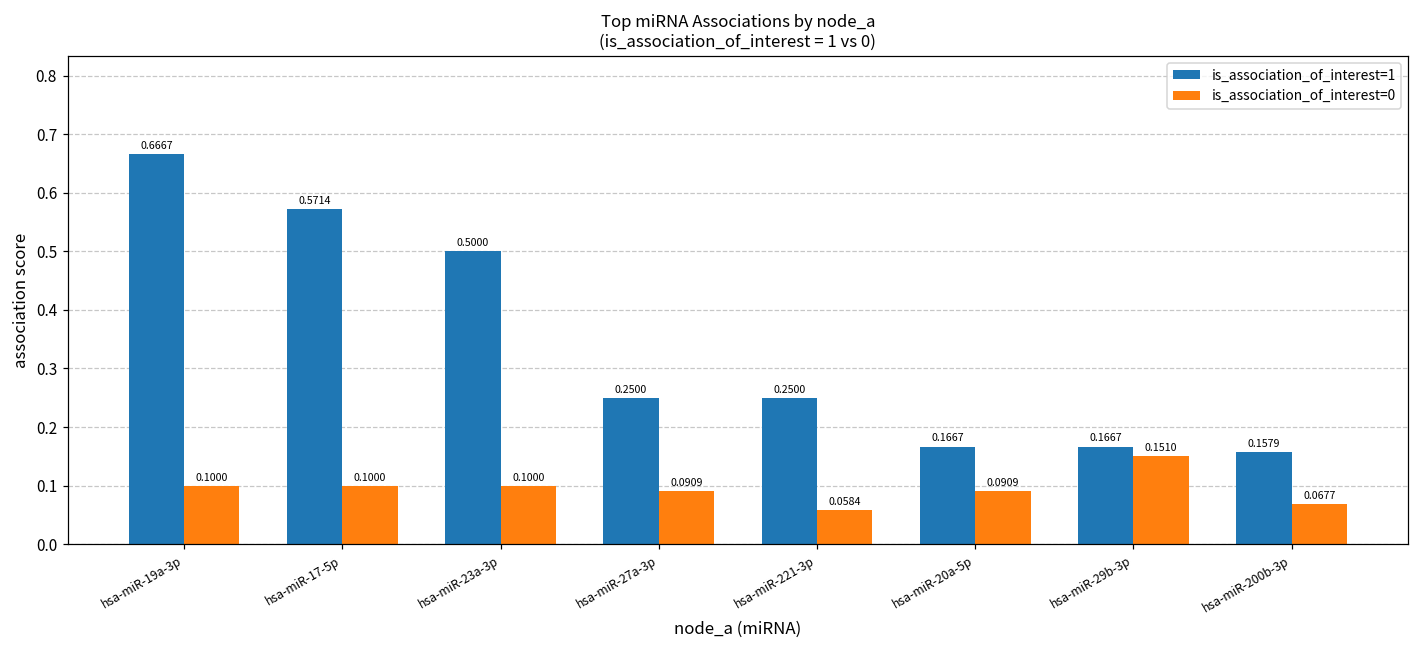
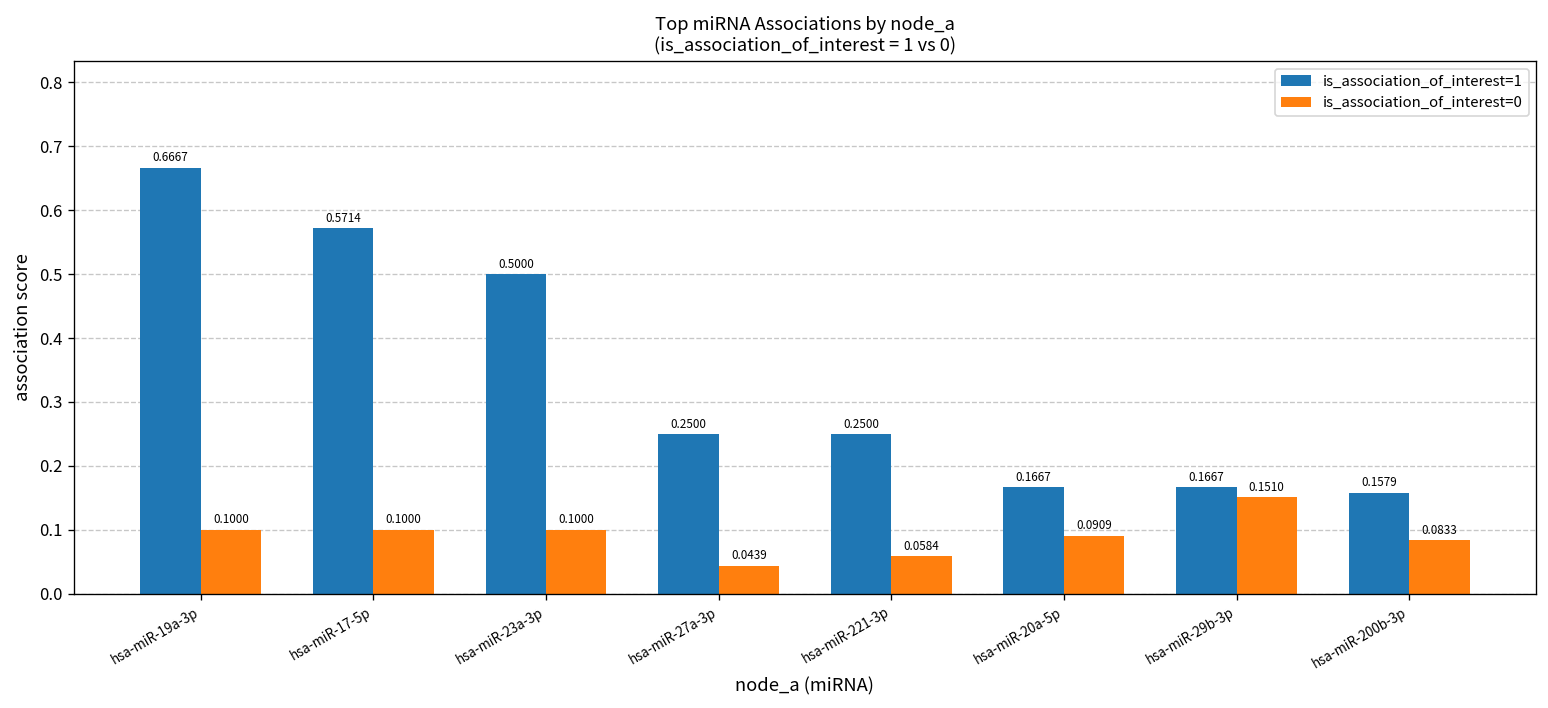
  {
    "is_association_of_interest=1": {
      "hsa-miR-19a-3p": 0.6667,
      "hsa-miR-17-5p": 0.5714,
      "hsa-miR-23a-3p": 0.5000,
      "hsa-miR-27a-3p": 0.2500,
      "hsa-miR-221-3p": 0.2500,
      "hsa-miR-20a-5p": 0.1667,
      "hsa-miR-29b-3p": 0.1667,
      "hsa-miR-200b-3p": 0.1579
    },
    "is_association_of_interest=0": {
      "hsa-miR-19a-3p": 0.1000,
      "hsa-miR-17-5p": 0.1000,
      "hsa-miR-23a-3p": 0.1000,
-     "hsa-miR-27a-3p": 0.0909,
+     "hsa-miR-27a-3p": 0.0439,
      "hsa-miR-221-3p": 0.0584,
      "hsa-miR-20a-5p": 0.0909,
      "hsa-miR-29b-3p": 0.1510,
-     "hsa-miR-200b-3p": 0.0677
+     "hsa-miR-200b-3p": 0.0833
    }
  }
